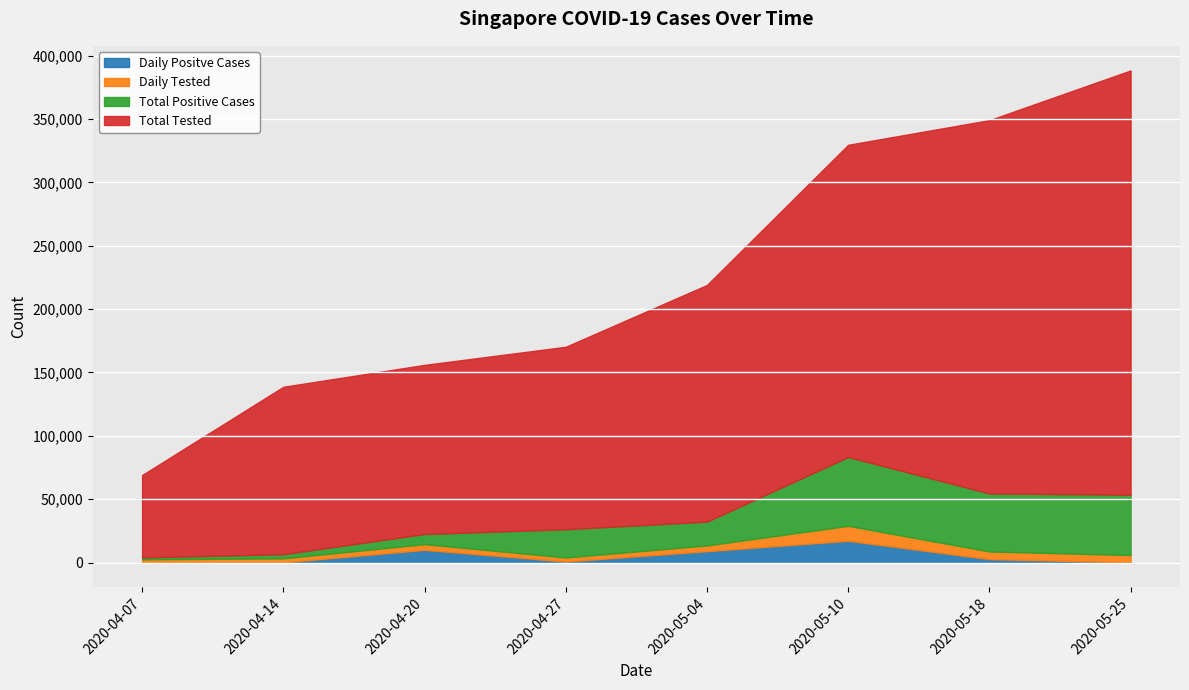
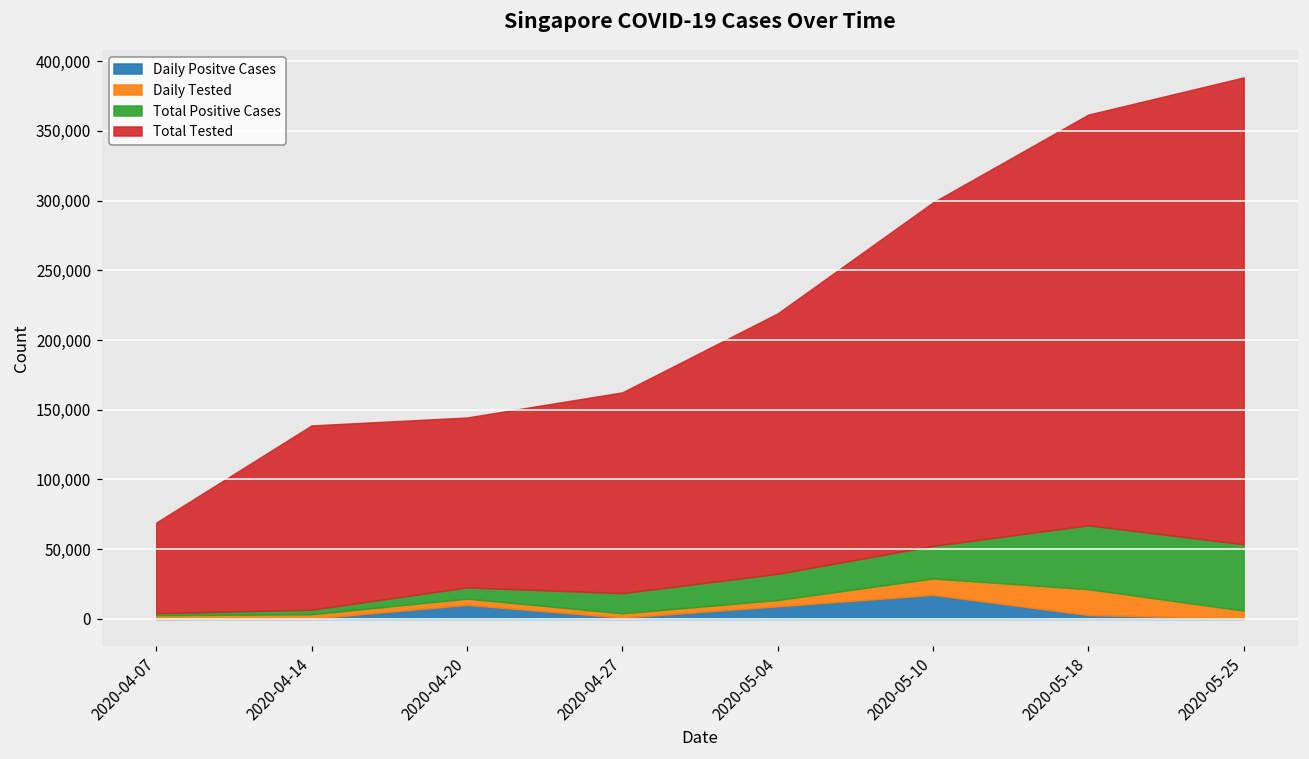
  {
    "Daily Positve Cases": {
      "2020-04-20": "10,000",
      "2020-05-04": "9,000",
      "2020-05-10": "17,000",
      "2020-05-18": "3,000"
    },
    "Daily Tested": {
      "2020-04-14": "3,000",
      "2020-04-20": "4,000",
      "2020-04-27": "3,000",
      "2020-05-04": "5,000",
      "2020-05-10": "12,000",
-     "2020-05-18": "6,000",
+     "2020-05-18": "19,000",
      "2020-05-25": "6,000"
    },
    "Total Positive Cases": {
      "2020-04-14": "3,000",
      "2020-04-20": "8,000",
-     "2020-04-27": "22,000",
+     "2020-04-27": "14,000",
      "2020-05-04": "19,000",
-     "2020-05-10": "54,000",
+     "2020-05-10": "23,000",
      "2020-05-18": "46,000",
      "2020-05-25": "48,000"
    },
    "Total Tested": {
      "2020-04-07": "65,000",
      "2020-04-14": "132,000",
-     "2020-04-20": "133,000",
+     "2020-04-20": "122,000",
      "2020-04-27": "144,000",
      "2020-05-04": "187,000",
      "2020-05-10": "246,000",
      "2020-05-18": "294,000",
      "2020-05-25": "335,000"
    }
  }
